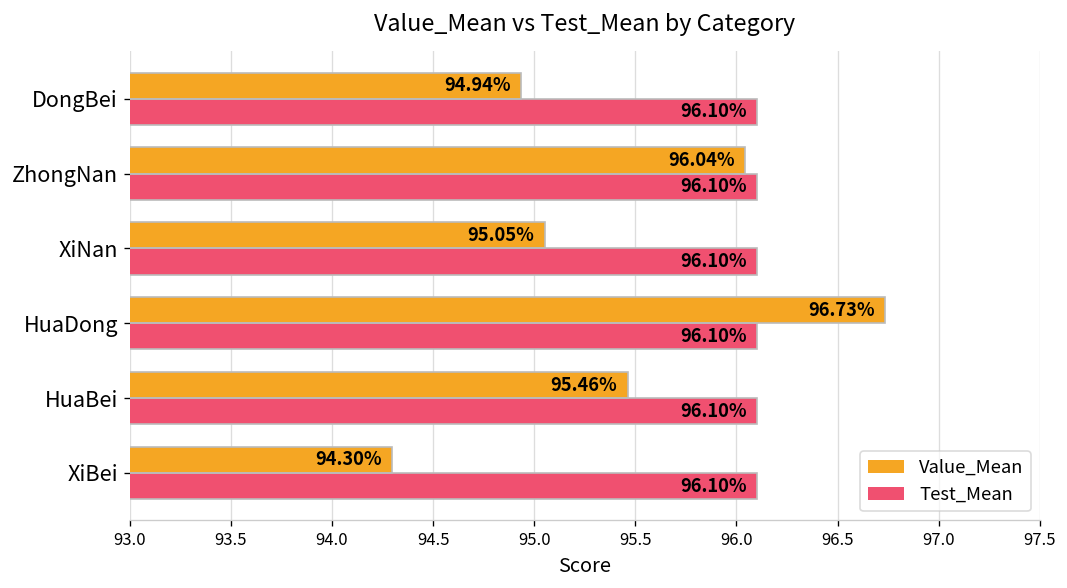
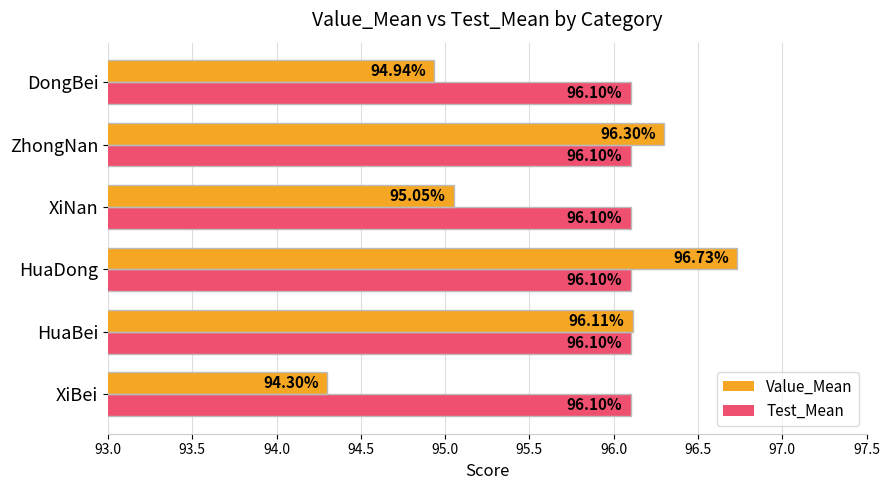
  {
    "Value_Mean": {
      "DongBei": "94.94%",
-     "ZhongNan": "96.04%",
+     "ZhongNan": "96.30%",
      "XiNan": "95.05%",
      "HuaDong": "96.73%",
-     "HuaBei": "95.46%",
+     "HuaBei": "96.11%",
      "XiBei": "94.30%"
    },
    "Test_Mean": {
      "DongBei": "96.10%",
      "ZhongNan": "96.10%",
      "XiNan": "96.10%",
      "HuaDong": "96.10%",
      "HuaBei": "96.10%",
      "XiBei": "96.10%"
    }
  }
